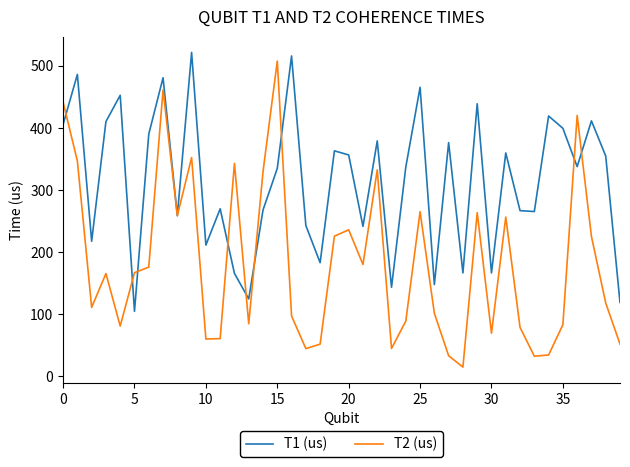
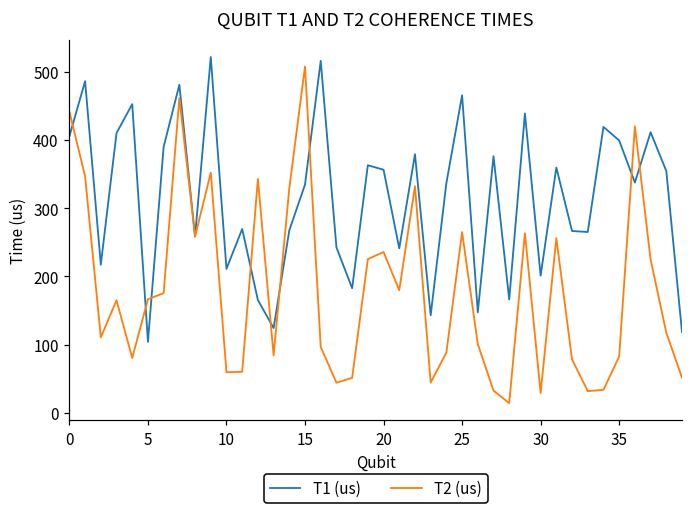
  {
    "T1 (us)": {
      "0": 410,
      "5": 100,
      "10": 210,
      "15": 330,
      "20": 360,
      "25": 470,
-     "30": 170,
+     "30": 200,
      "35": 400
    },
    "T2 (us)": {
      "0": 440,
      "5": 170,
      "10": 60,
      "15": 510,
      "20": 240,
      "25": 260,
-     "30": 70,
+     "30": 30,
      "35": 80
    }
  }
